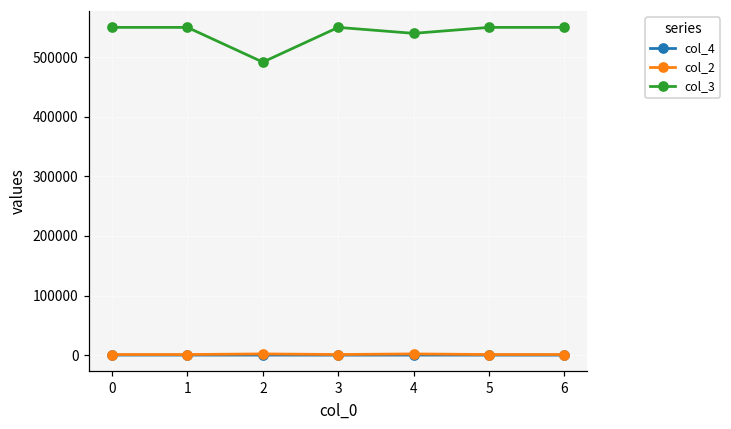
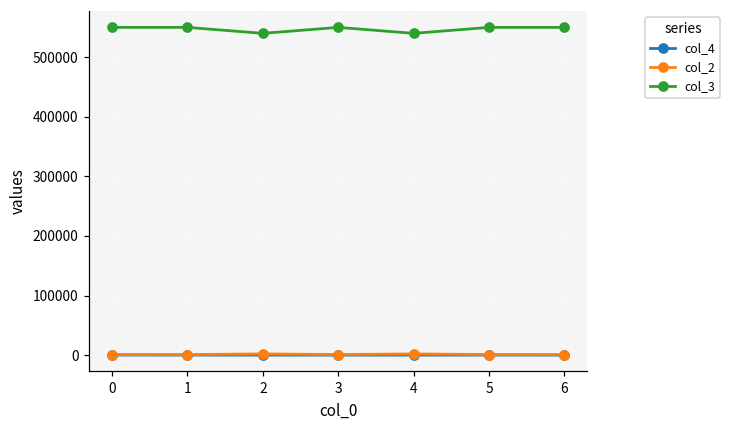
  {
    "col_3": {
      "0": 550000,
      "1": 550000,
-     "2": 490000,
+     "2": 540000,
      "3": 550000,
      "4": 540000,
      "5": 550000,
      "6": 550000
    }
  }
